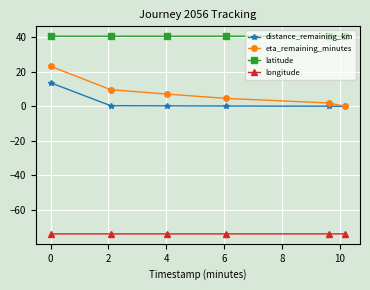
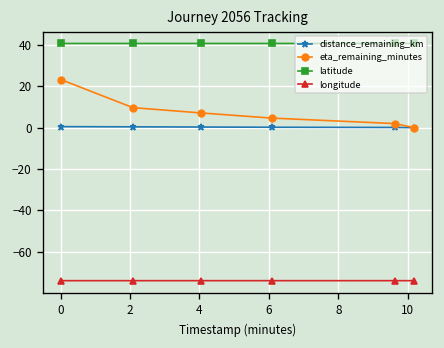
  {
    "distance_remaining_km": {
-     "0": 14
+     "0": 0
    },
    "eta_remaining_minutes": {
      "0": 23
    },
    "latitude": {
      "0": 41
    },
    "longitude": {
      "0": -74
    }
  }
